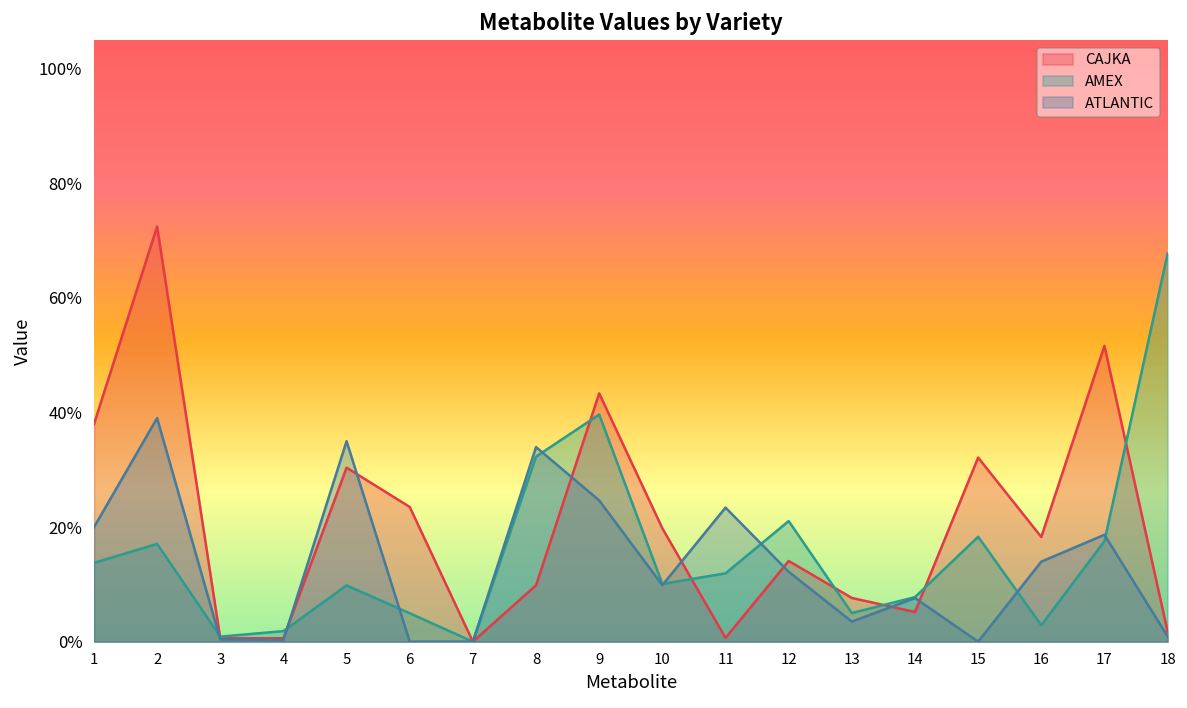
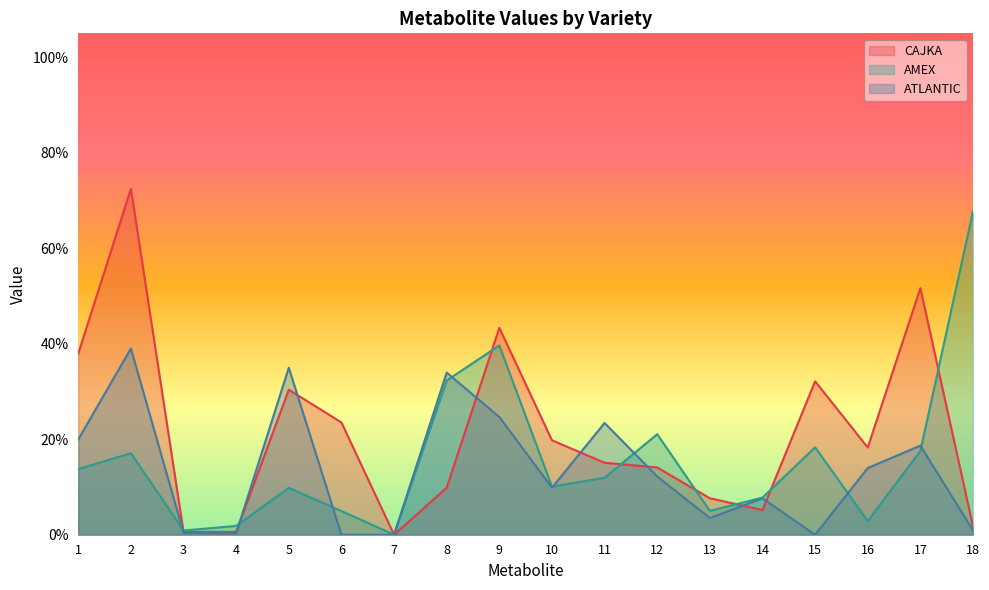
  {
    "CAJKA": {
      "1": "38%",
      "2": "72%",
      "5": "30%",
      "6": "24%",
      "8": "10%",
      "9": "43%",
      "10": "20%",
-     "11": "1%",
+     "11": "15%",
      "12": "14%",
      "13": "8%",
      "14": "5%",
      "15": "32%",
      "16": "18%",
      "17": "52%",
      "18": "2%"
    }
  }
